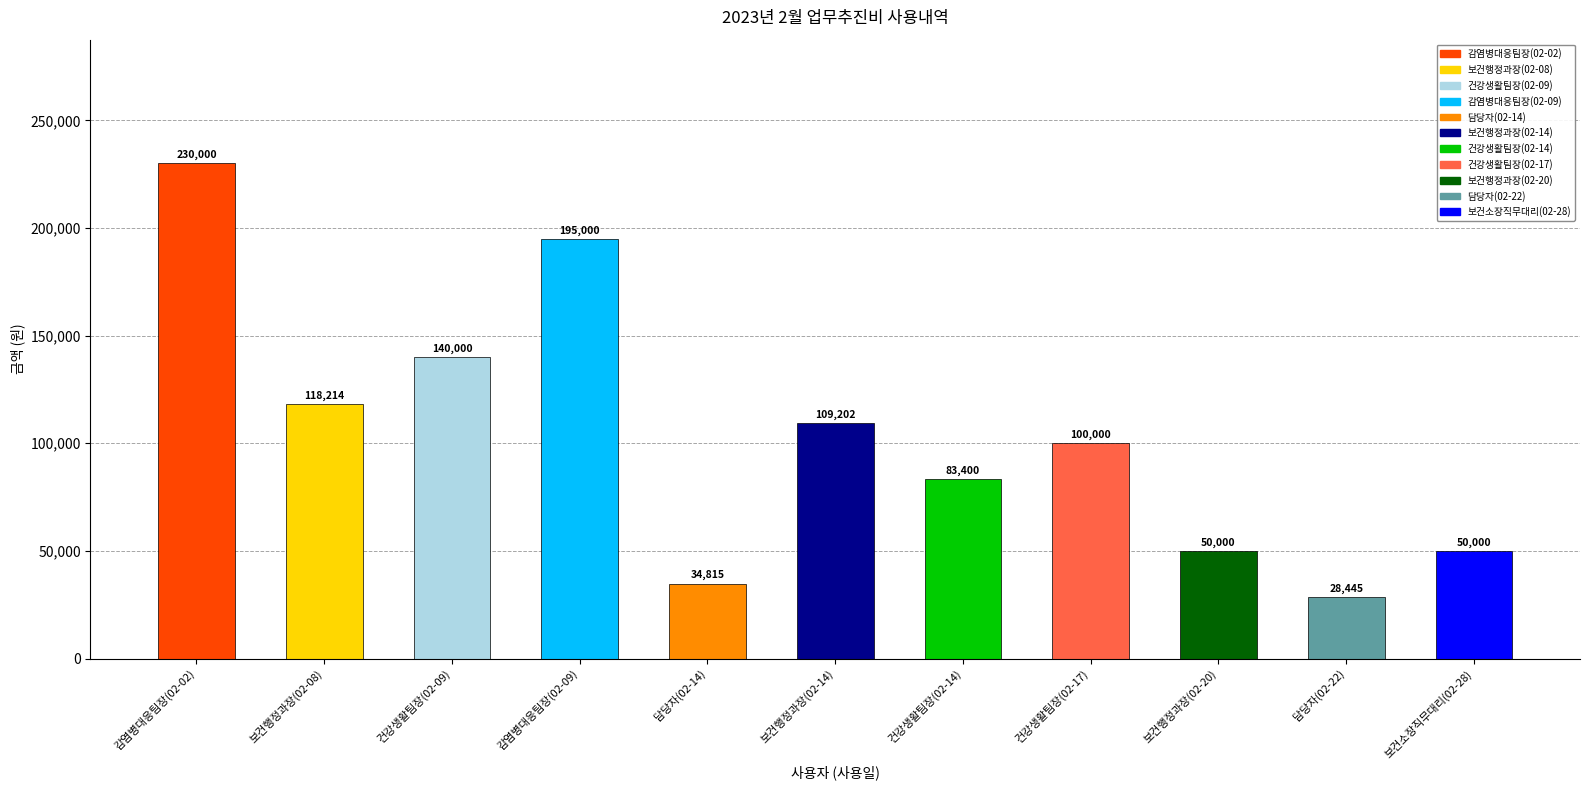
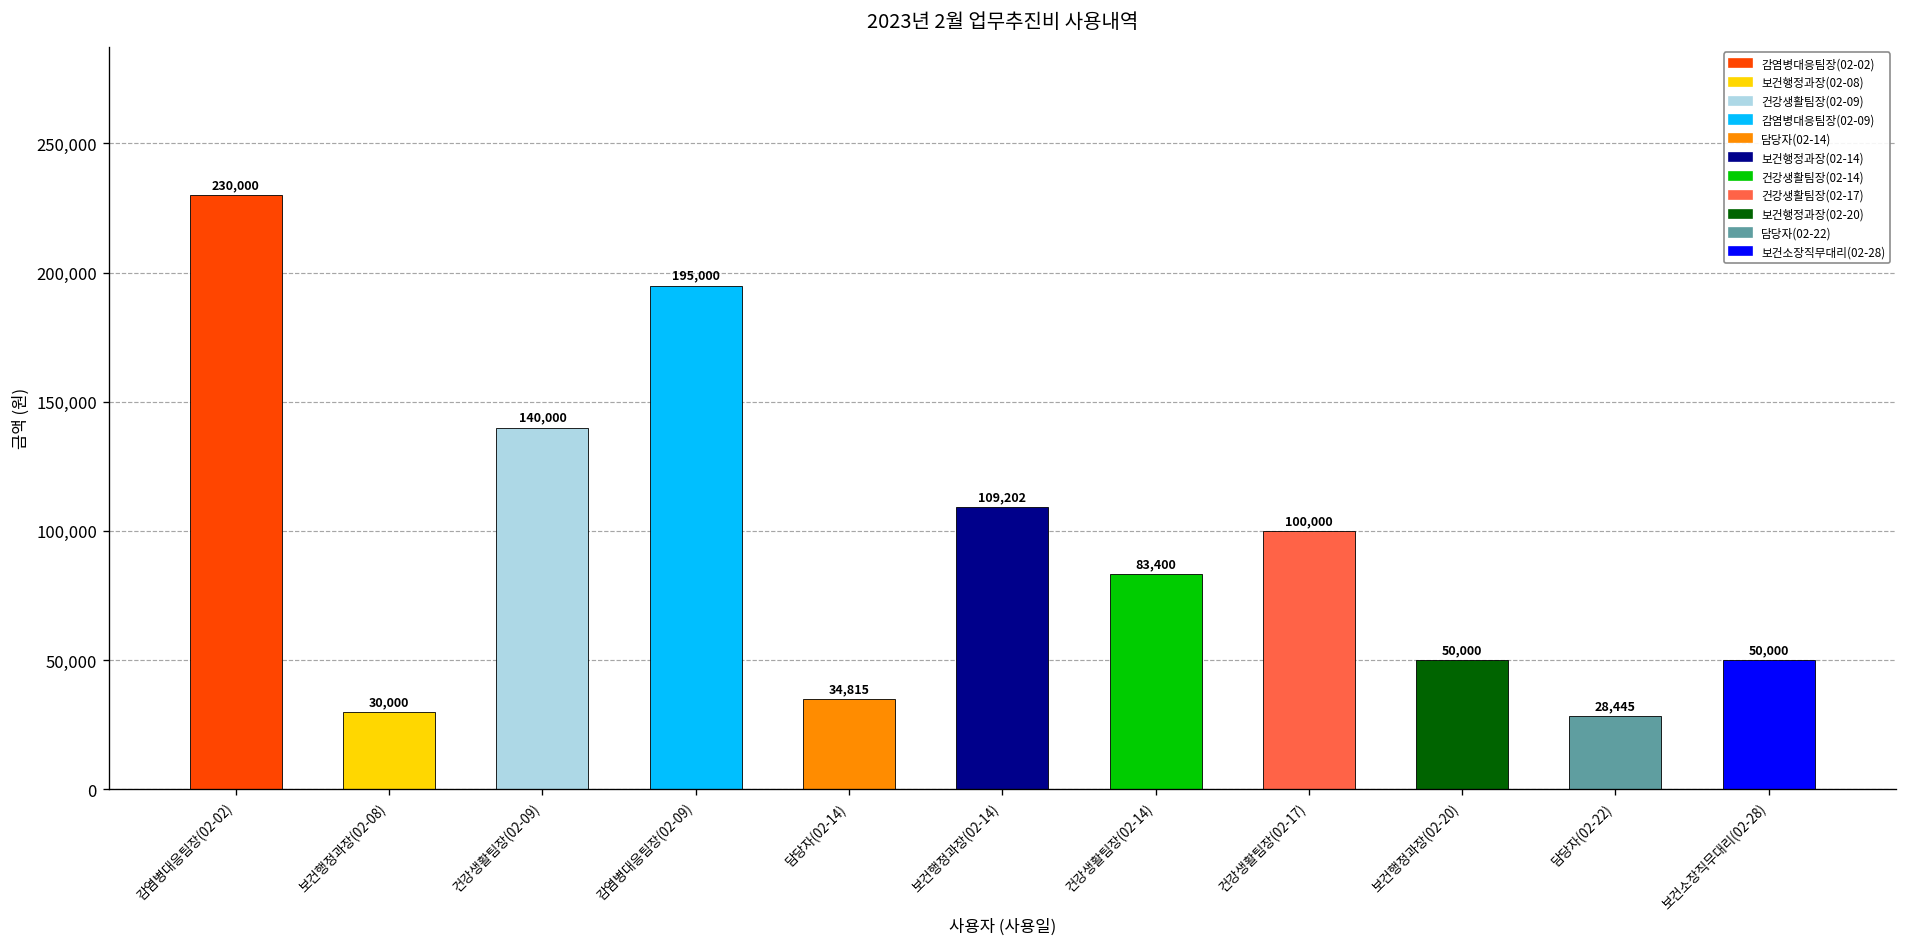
  {
    "감염병대응팀장(02-02)": "230,000",
-   "보건행정과장(02-08)": "118,214",
+   "보건행정과장(02-08)": "30,000",
    "건강생활팀장(02-09)": "140,000",
    "감염병대응팀장(02-09)": "195,000",
    "담당자(02-14)": "34,815",
    "보건행정과장(02-14)": "109,202",
    "건강생활팀장(02-14)": "83,400",
    "건강생활팀장(02-17)": "100,000",
    "보건행정과장(02-20)": "50,000",
    "담당자(02-22)": "28,445",
    "보건소장직무대리(02-28)": "50,000"
  }
